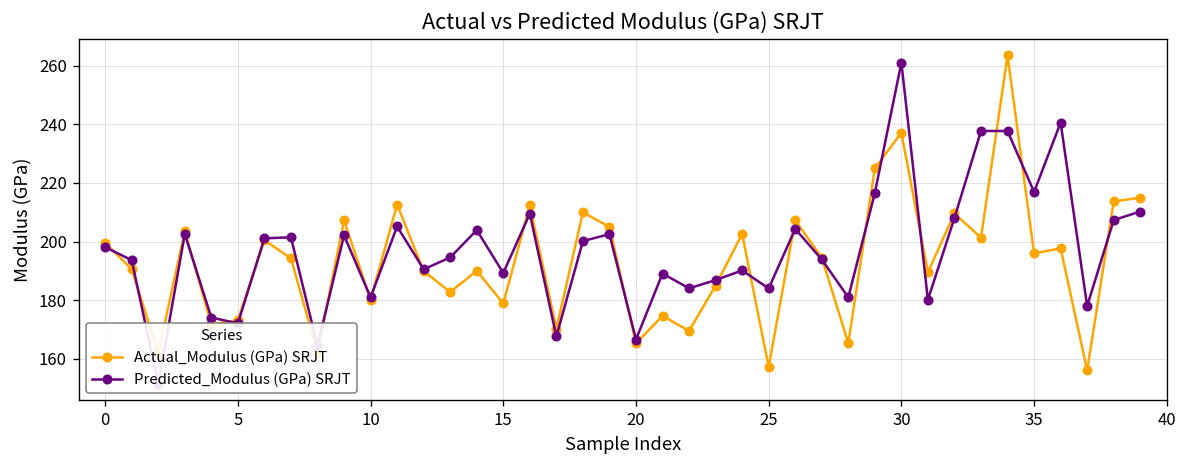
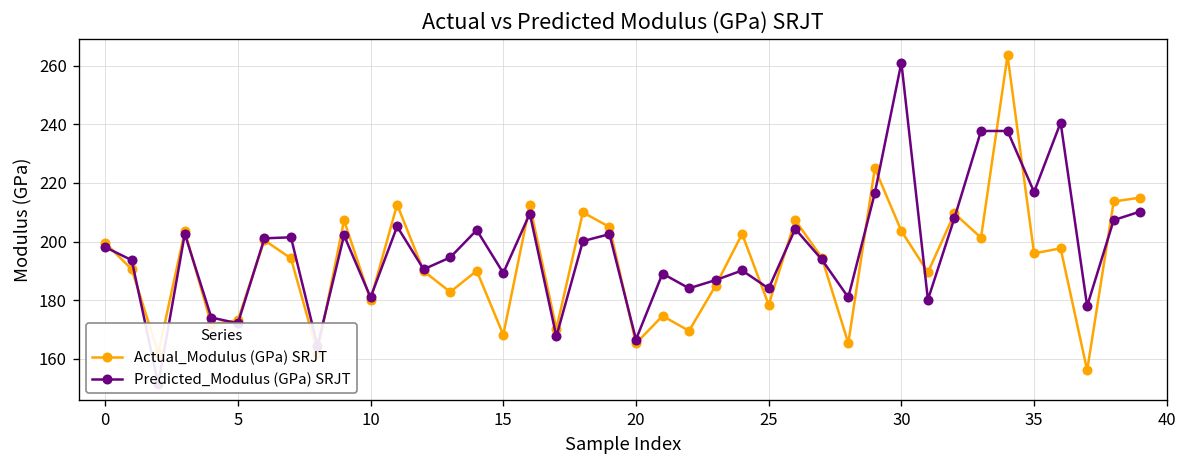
  {
    "Actual_Modulus (GPa) SRJT": {
      "0": 200,
-     "15": 179,
+     "15": 168,
      "20": 165,
-     "25": 157,
-     "30": 237,
+     "25": 178,
+     "30": 204,
      "35": 196
    },
    "Predicted_Modulus (GPa) SRJT": {
      "0": 198,
      "15": 189,
      "20": 167,
      "25": 184,
      "30": 261,
      "35": 217
    }
  }
